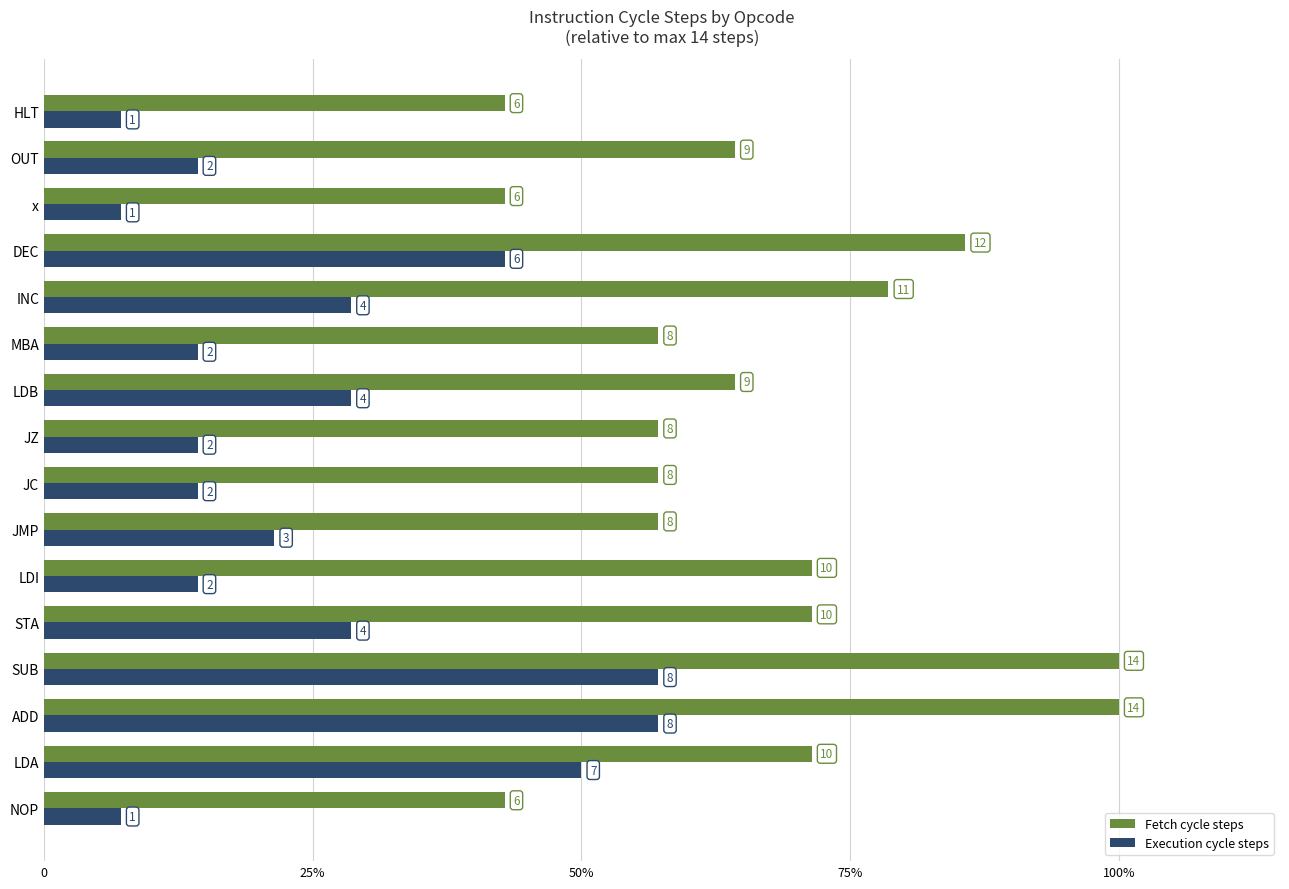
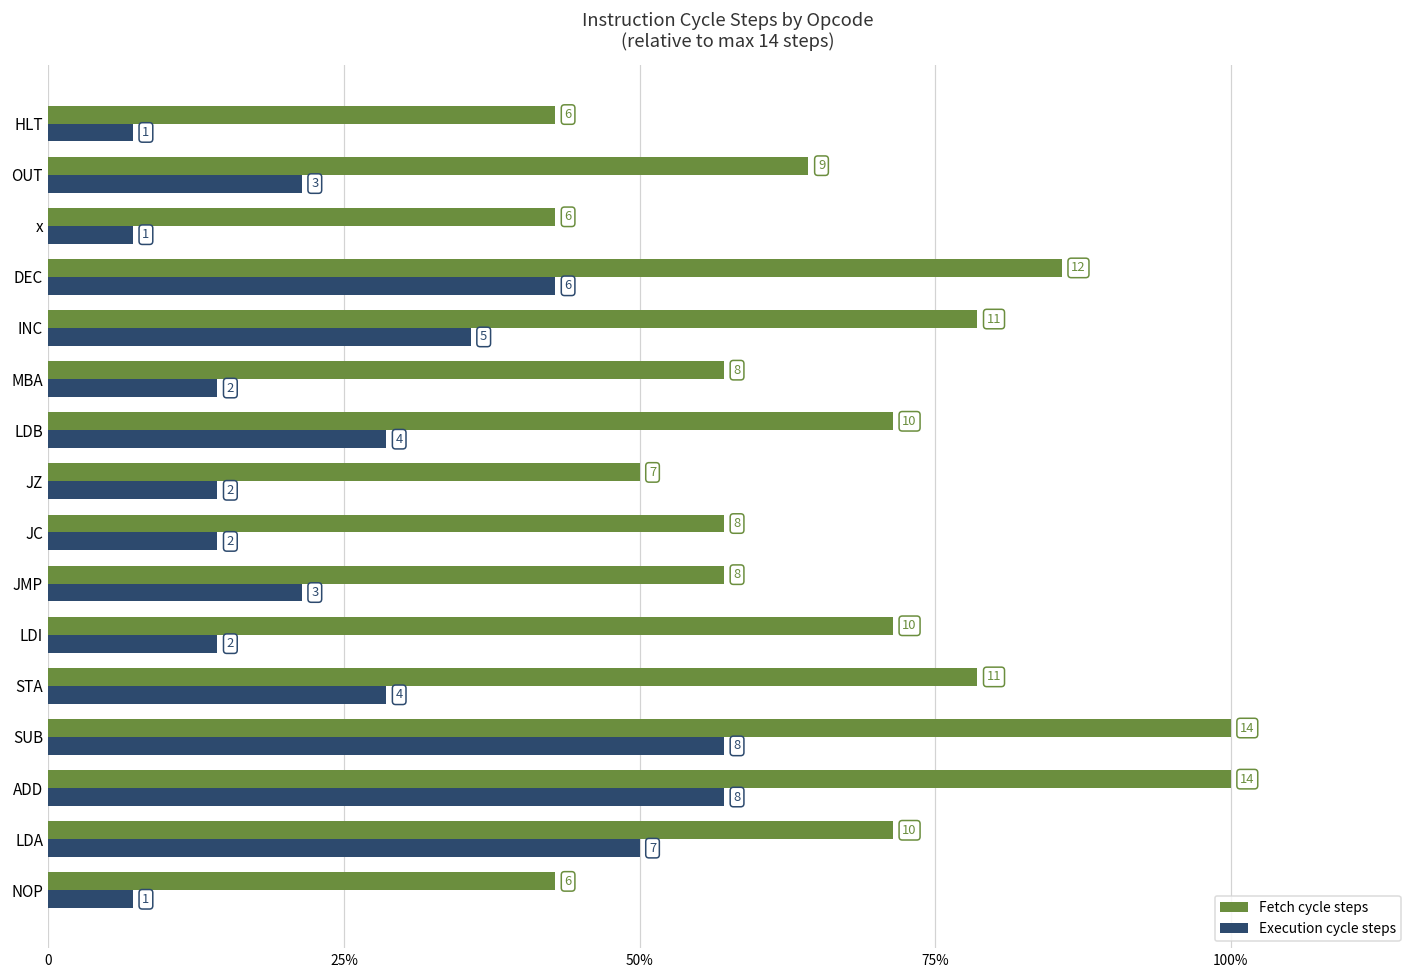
  {
    "Fetch cycle steps": {
-     "LDB": 9,
-     "JZ": 8,
-     "STA": 10
+     "LDB": 10,
+     "JZ": 7,
+     "STA": 11
    },
    "Execution cycle steps": {
-     "OUT": 2,
-     "INC": 4
+     "OUT": 3,
+     "INC": 5
    }
  }
